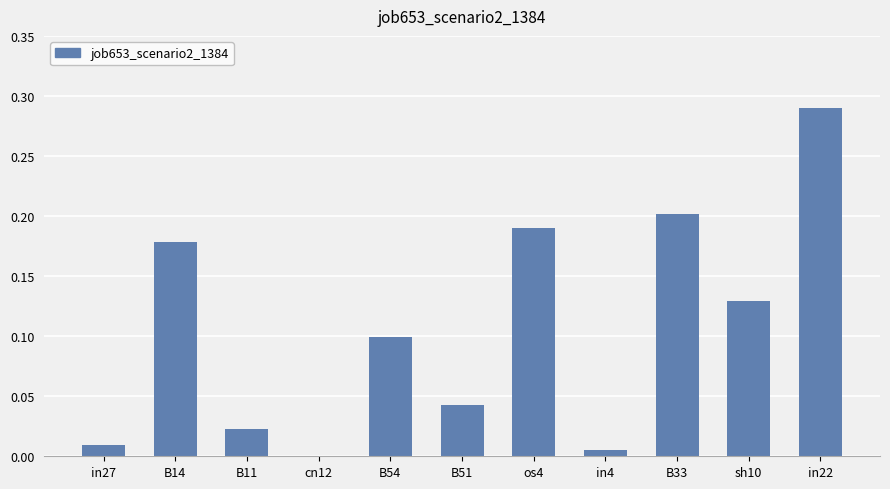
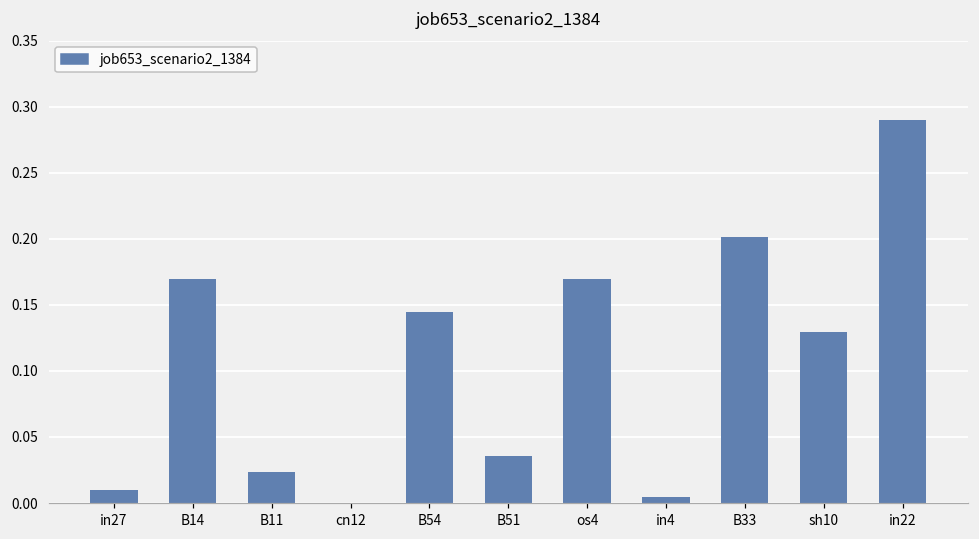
  {
    "in27": 0.010,
-   "B14": 0.178,
+   "B14": 0.170,
    "B11": 0.023,
    "cn12": 0.000,
-   "B54": 0.100,
-   "B51": 0.043,
-   "os4": 0.190,
+   "B54": 0.145,
+   "B51": 0.036,
+   "os4": 0.170,
    "in4": 0.005,
    "B33": 0.201,
    "sh10": 0.130,
    "in22": 0.290
  }
